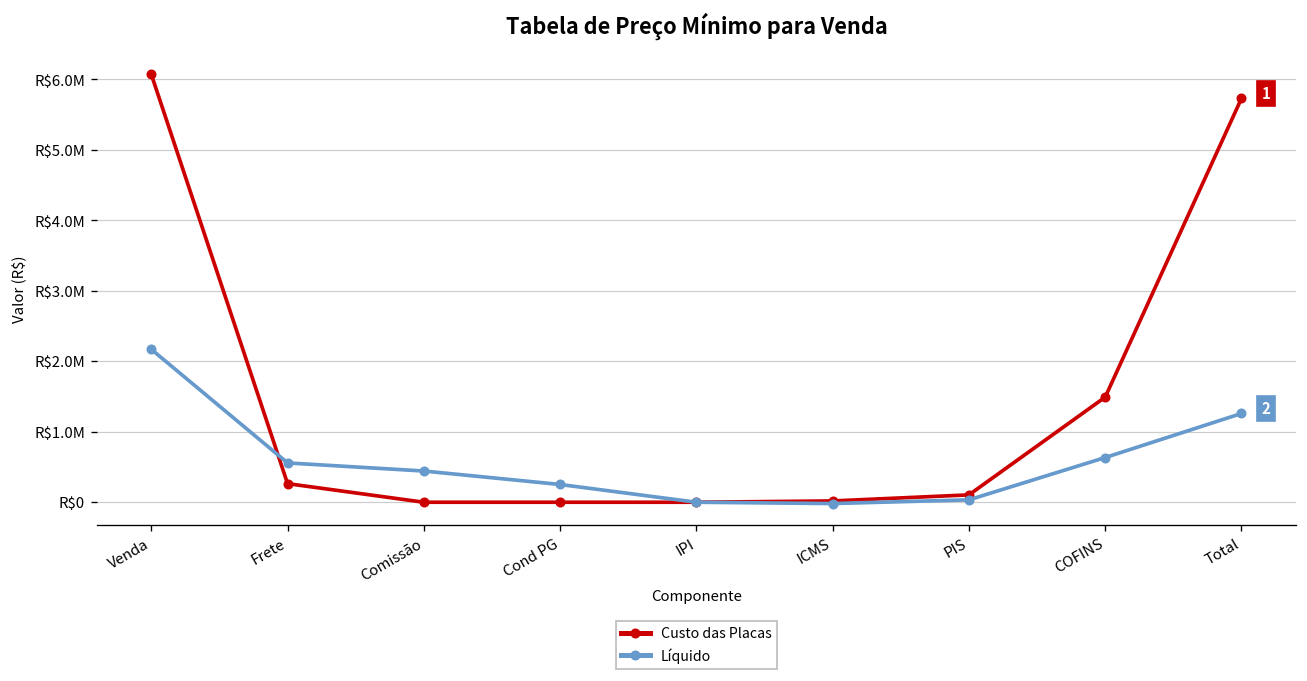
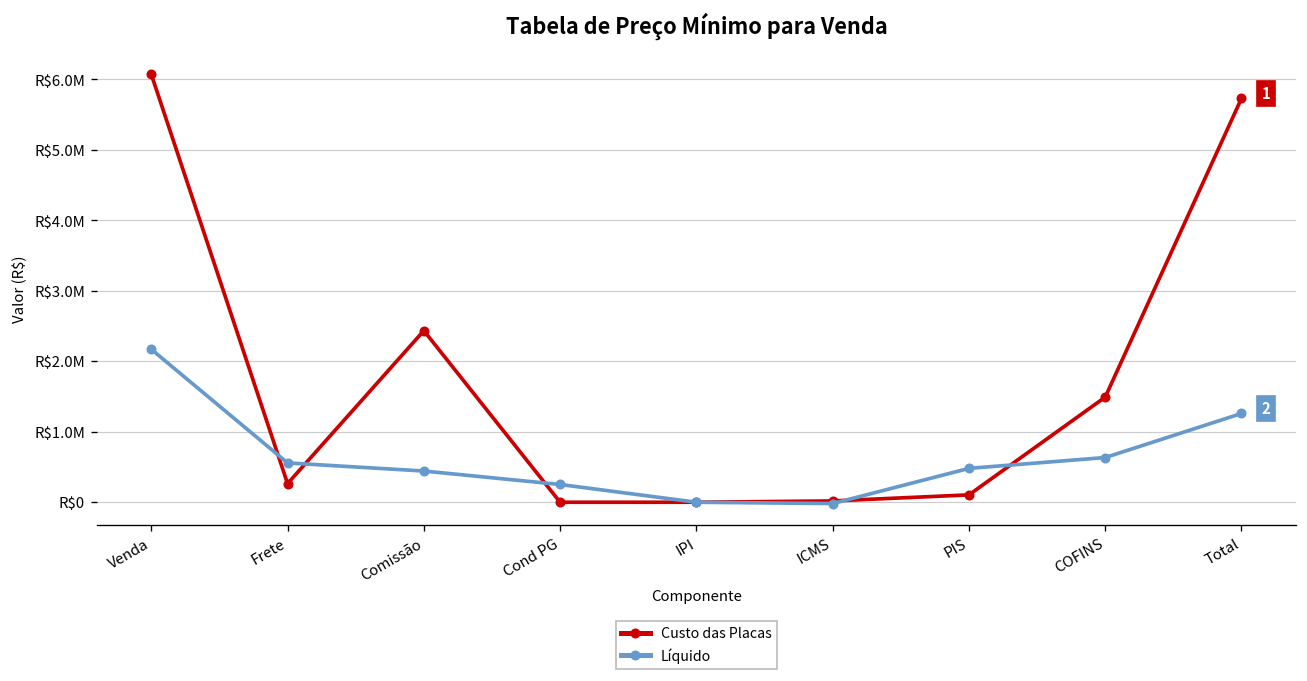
  {
    "Custo das Placas": {
      "Venda": "R$6100000",
      "Frete": "R$300000",
-     "Comissão": "R$0",
+     "Comissão": "R$2400000",
      "Cond PG": "R$0",
      "PIS": "R$100000",
      "COFINS": "R$1500000"
    },
    "Líquido": {
      "Venda": "R$2200000",
      "Frete": "R$600000",
      "Comissão": "R$400000",
      "Cond PG": "R$300000",
-     "PIS": "R$0",
+     "PIS": "R$500000",
      "COFINS": "R$600000"
    }
  }
